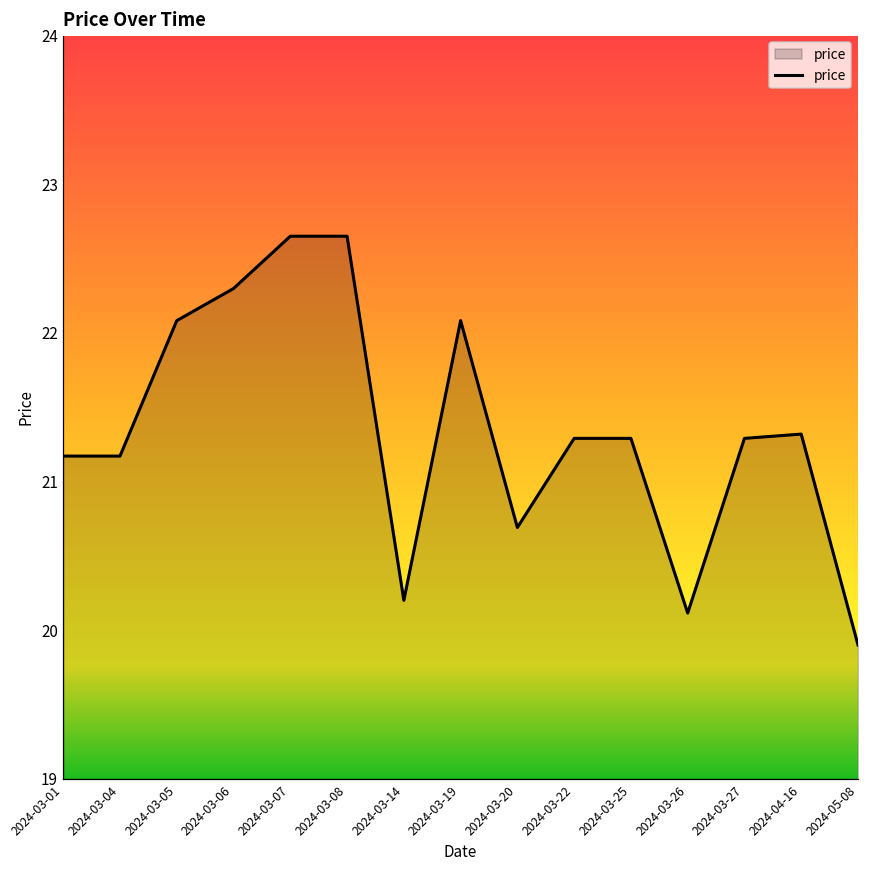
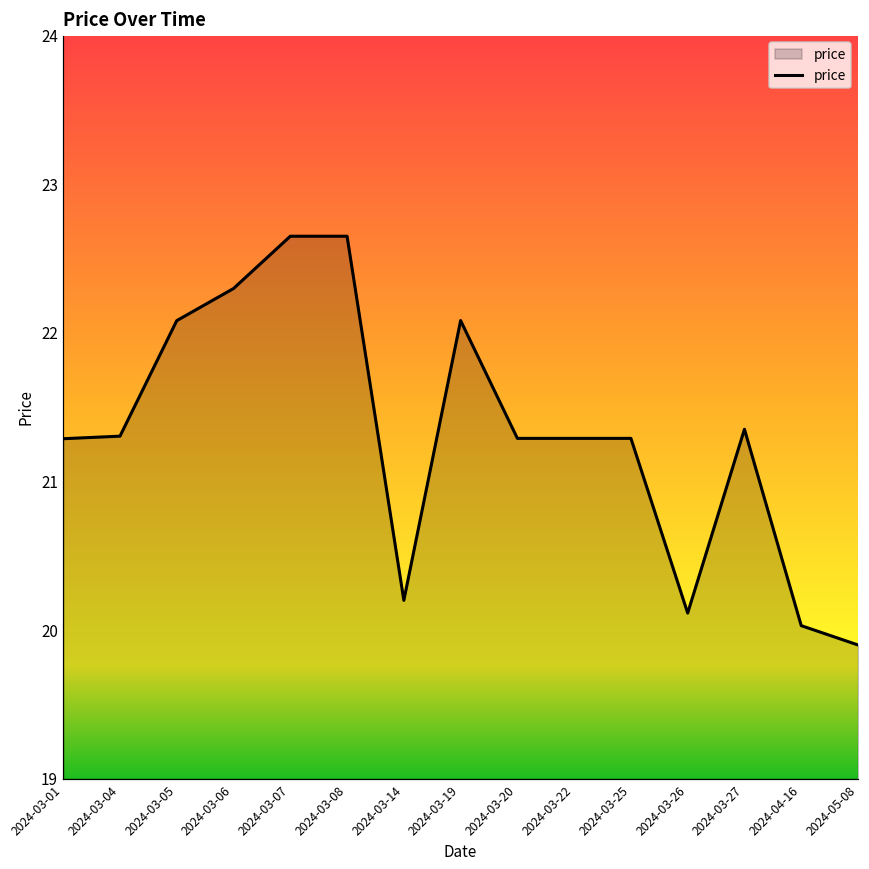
  {
-   "2024-03-01": 21.17,
-   "2024-03-04": 21.17,
+   "2024-03-01": 21.29,
+   "2024-03-04": 21.30,
    "2024-03-05": 22.08,
    "2024-03-06": 22.30,
    "2024-03-07": 22.65,
    "2024-03-08": 22.65,
    "2024-03-14": 20.20,
    "2024-03-19": 22.08,
-   "2024-03-20": 20.69,
+   "2024-03-20": 21.29,
    "2024-03-22": 21.29,
    "2024-03-25": 21.29,
    "2024-03-26": 20.11,
-   "2024-03-27": 21.29,
-   "2024-04-16": 21.32,
+   "2024-03-27": 21.35,
+   "2024-04-16": 20.03,
    "2024-05-08": 19.90
  }
